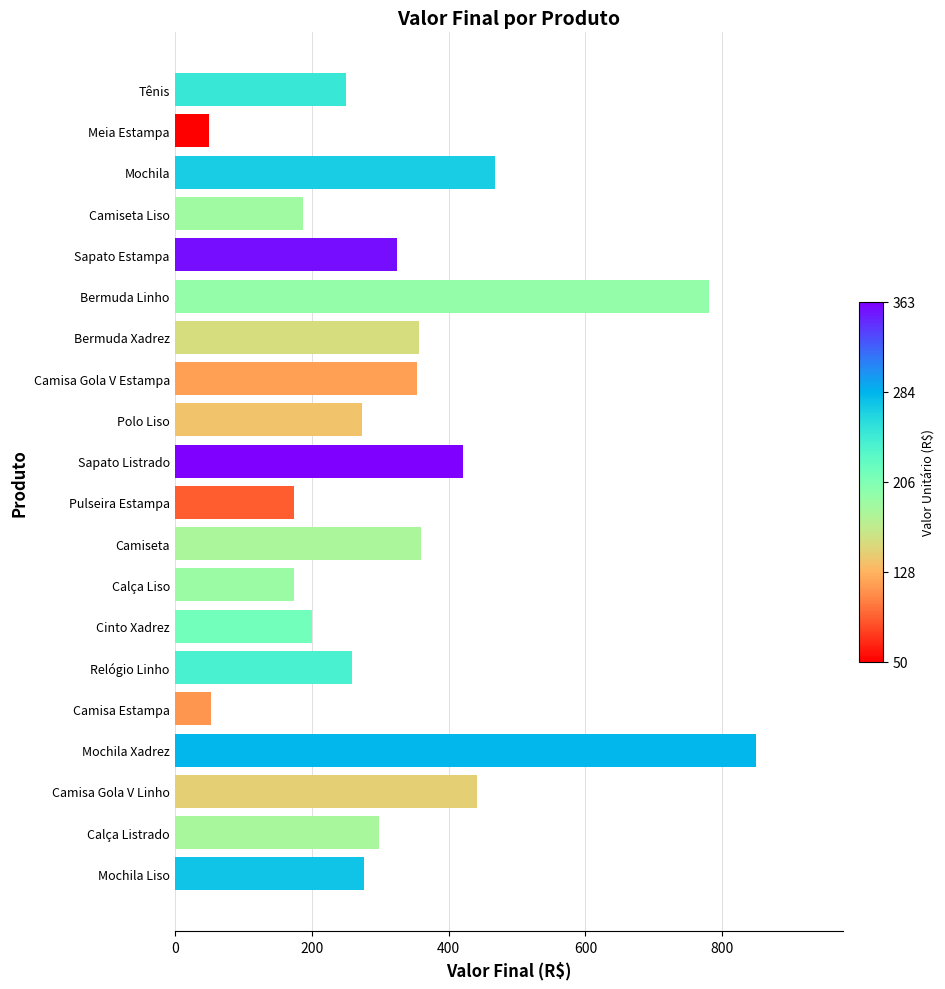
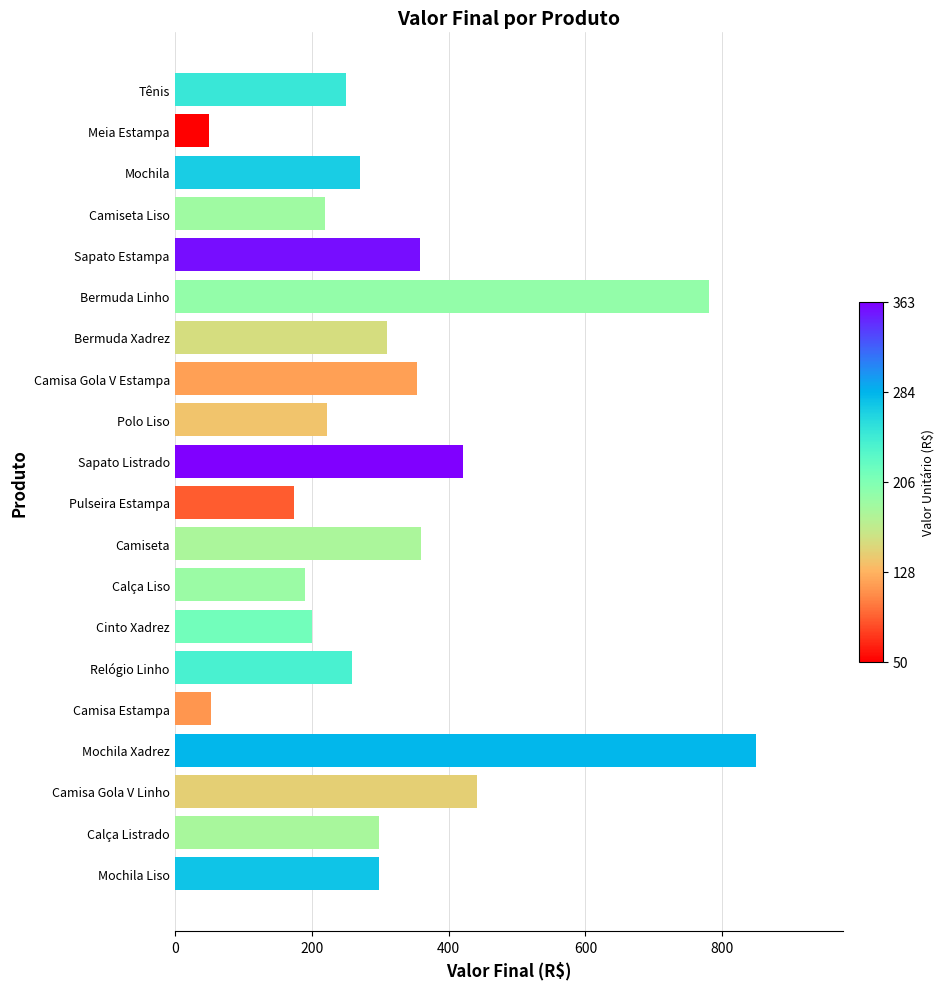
  {
    "Tênis": 250,
    "Meia Estampa": 50,
-   "Mochila": 470,
-   "Camiseta Liso": 190,
-   "Sapato Estampa": 330,
+   "Mochila": 270,
+   "Camiseta Liso": 220,
+   "Sapato Estampa": 360,
    "Bermuda Linho": 780,
-   "Bermuda Xadrez": 360,
+   "Bermuda Xadrez": 310,
    "Camisa Gola V Estampa": 350,
-   "Polo Liso": 270,
+   "Polo Liso": 220,
    "Sapato Listrado": 420,
    "Pulseira Estampa": 170,
    "Camiseta": 360,
-   "Calça Liso": 170,
+   "Calça Liso": 190,
    "Cinto Xadrez": 200,
    "Relógio Linho": 260,
    "Camisa Estampa": 50,
    "Mochila Xadrez": 850,
    "Camisa Gola V Linho": 440,
    "Calça Listrado": 300,
-   "Mochila Liso": 280
+   "Mochila Liso": 300
  }
